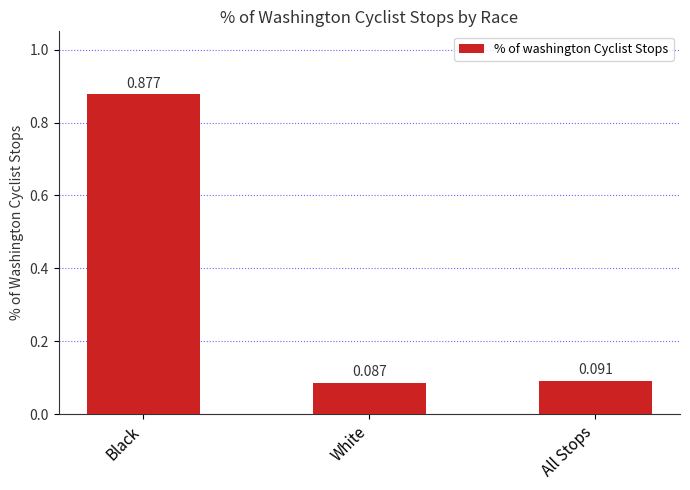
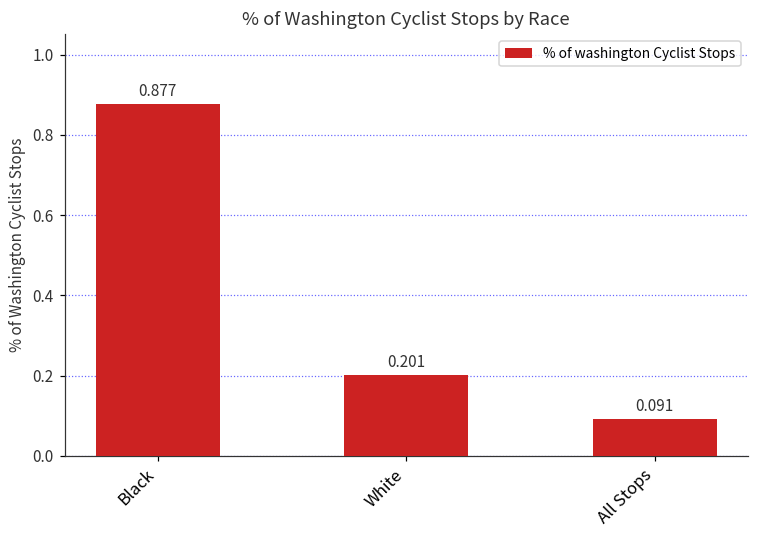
  {
    "Black": 0.877,
-   "White": 0.087,
+   "White": 0.201,
    "All Stops": 0.091
  }
